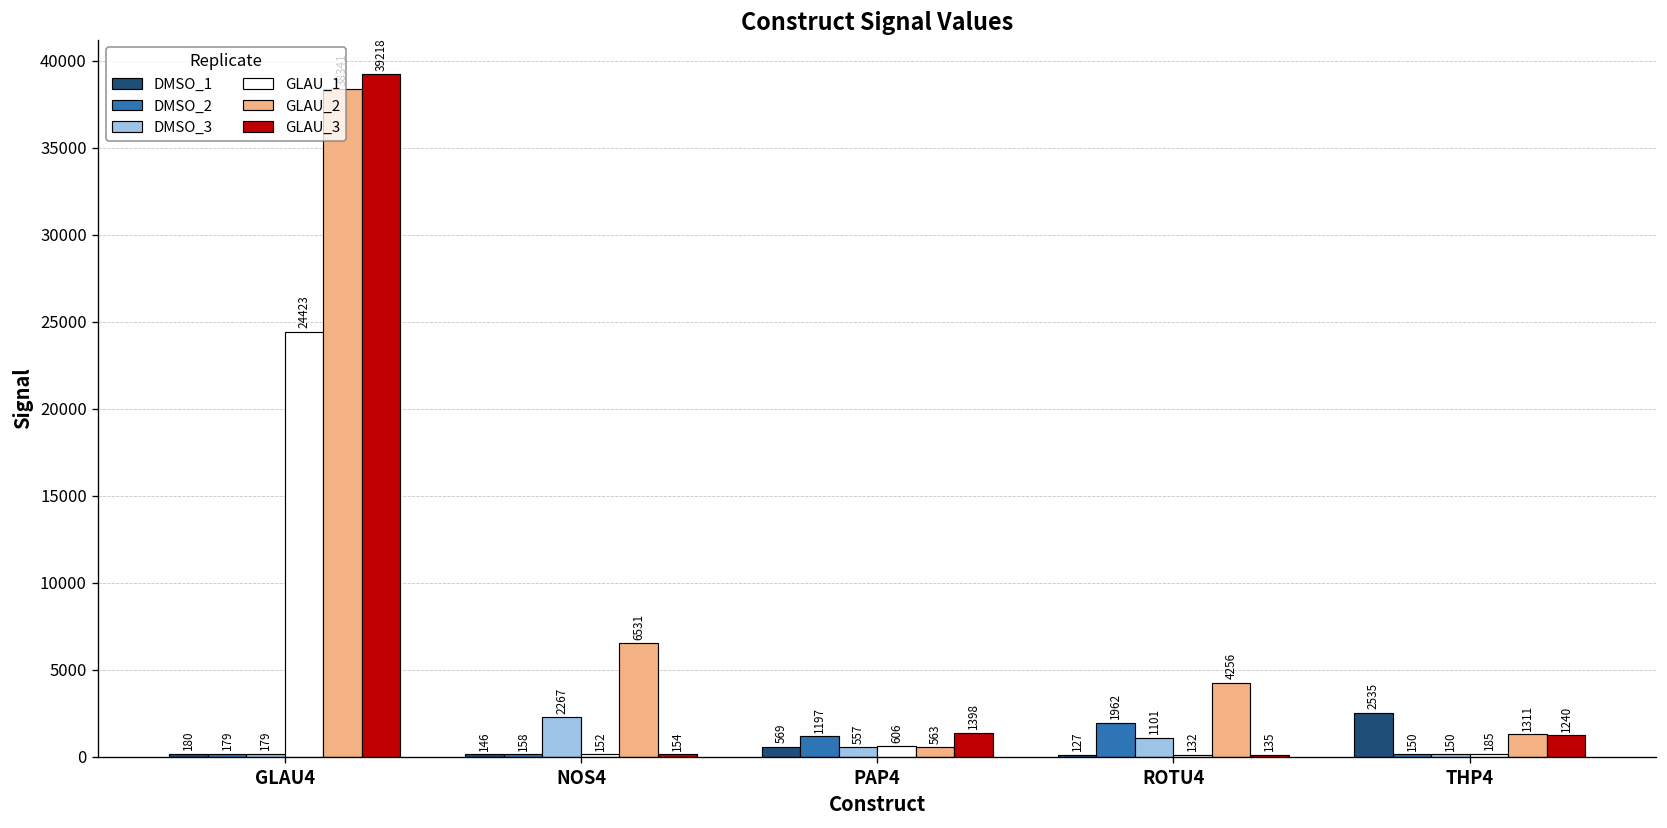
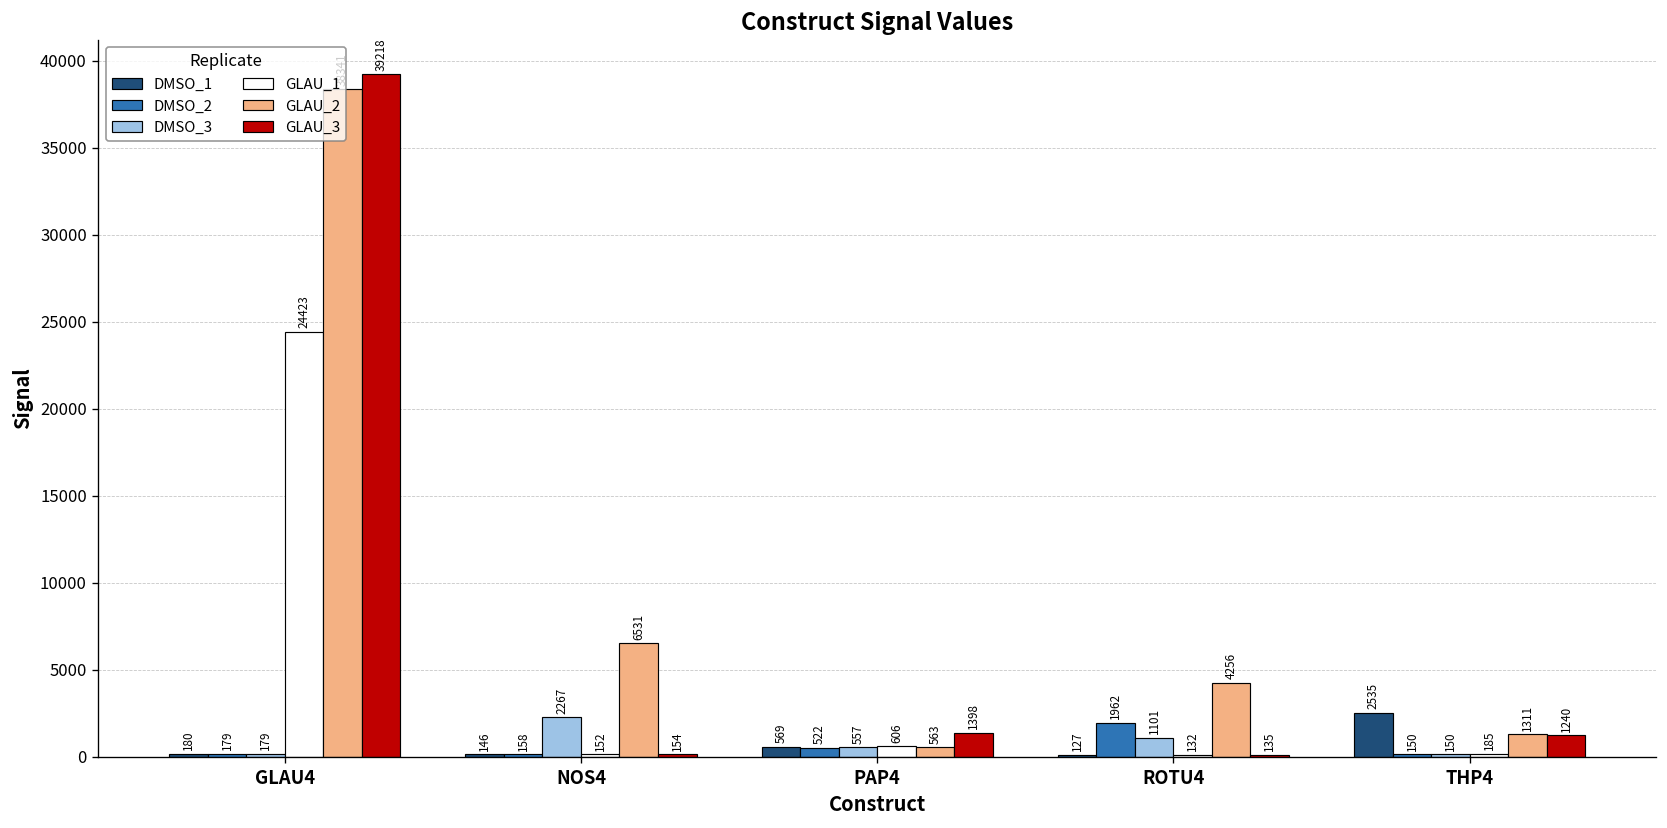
  {
    "DMSO_1": {
      "GLAU4": 180,
      "NOS4": 146,
      "PAP4": 569,
      "ROTU4": 127
    },
    "DMSO_2": {
      "GLAU4": 179,
      "NOS4": 158,
-     "PAP4": 1197,
+     "PAP4": 522,
      "ROTU4": 1962,
      "THP4": 150
    },
    "DMSO_3": {
      "GLAU4": 179,
      "PAP4": 557,
      "ROTU4": 1101,
      "THP4": 150
    },
    "GLAU_1": {
      "GLAU4": 24423,
      "NOS4": 152,
      "PAP4": 606,
      "ROTU4": 132,
      "THP4": 185
    },
    "GLAU_2": {
      "PAP4": 563,
      "ROTU4": 4256,
      "THP4": 1311
    },
    "GLAU_3": {
      "GLAU4": 39218,
      "NOS4": 154,
      "PAP4": 1398,
      "ROTU4": 135
    }
  }
